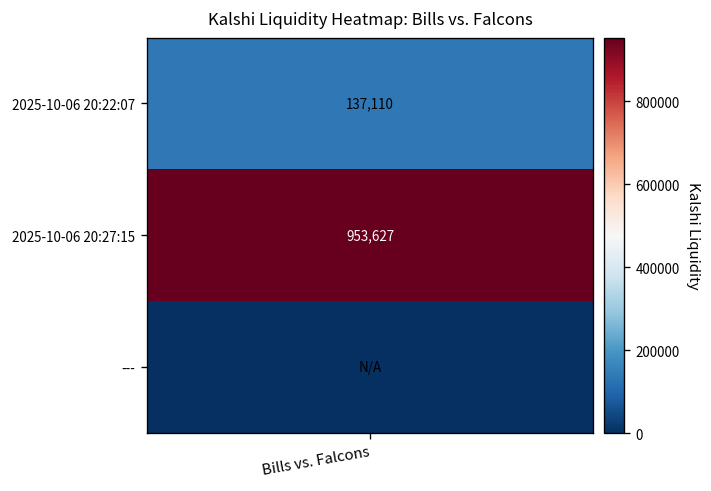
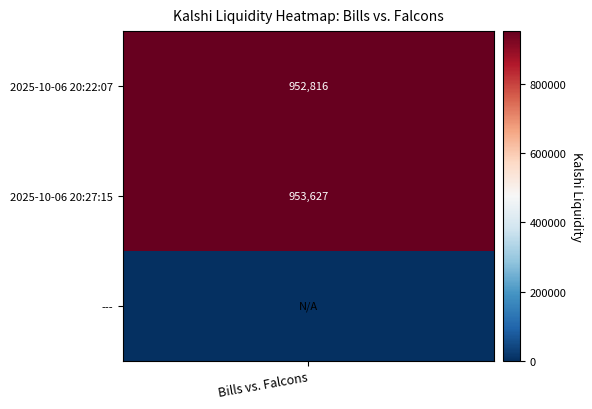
  {
    "2025-10-06 20:22:07": {
-     "Bills vs. Falcons": "137,110"
+     "Bills vs. Falcons": "952,816"
    },
    "2025-10-06 20:27:15": {
      "Bills vs. Falcons": "953,627"
    }
  }
